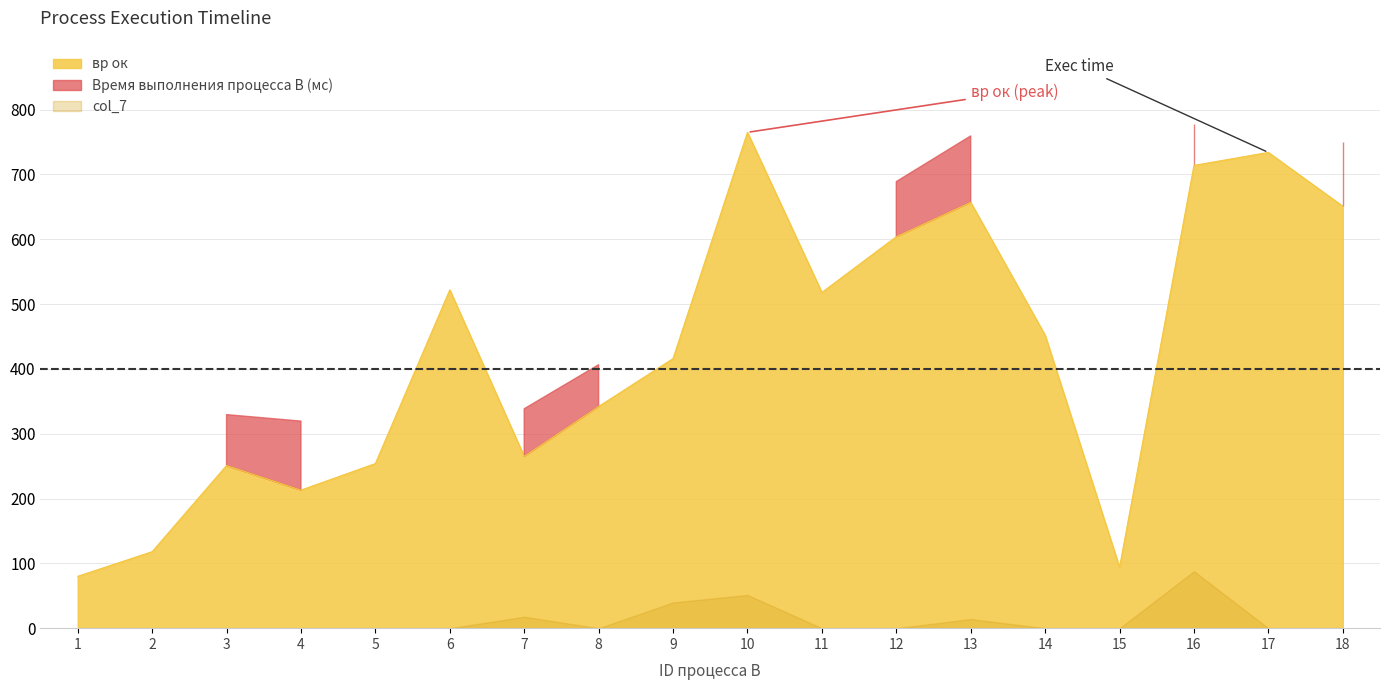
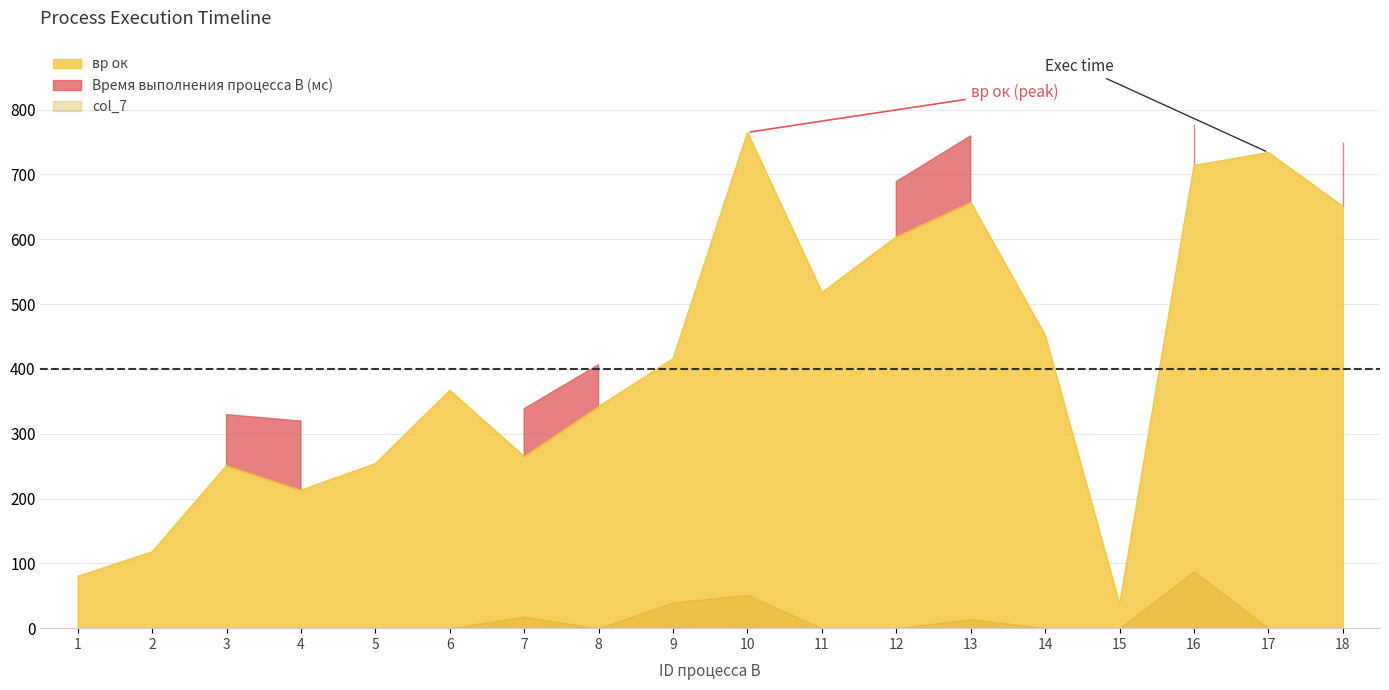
  {
    "вр ок": {
      "1": 80,
      "2": 120,
      "3": 250,
      "4": 210,
      "5": 250,
-     "6": 520,
+     "6": 370,
      "7": 270,
      "8": 340,
      "9": 420,
      "10": 770,
      "11": 520,
      "12": 600,
      "13": 660,
      "14": 450,
-     "15": 90,
+     "15": 40,
      "16": 710,
      "17": 730,
      "18": 650
    },
    "col_7": {
      "1": 0,
      "2": 0,
      "3": 0,
      "4": 0,
      "5": 0,
      "6": 0,
      "7": 20,
      "8": 0,
      "9": 40,
      "10": 50,
      "11": 0,
      "12": 0,
      "13": 10,
      "14": 0,
      "15": 0,
      "16": 90,
      "17": 0,
      "18": 0
    }
  }
